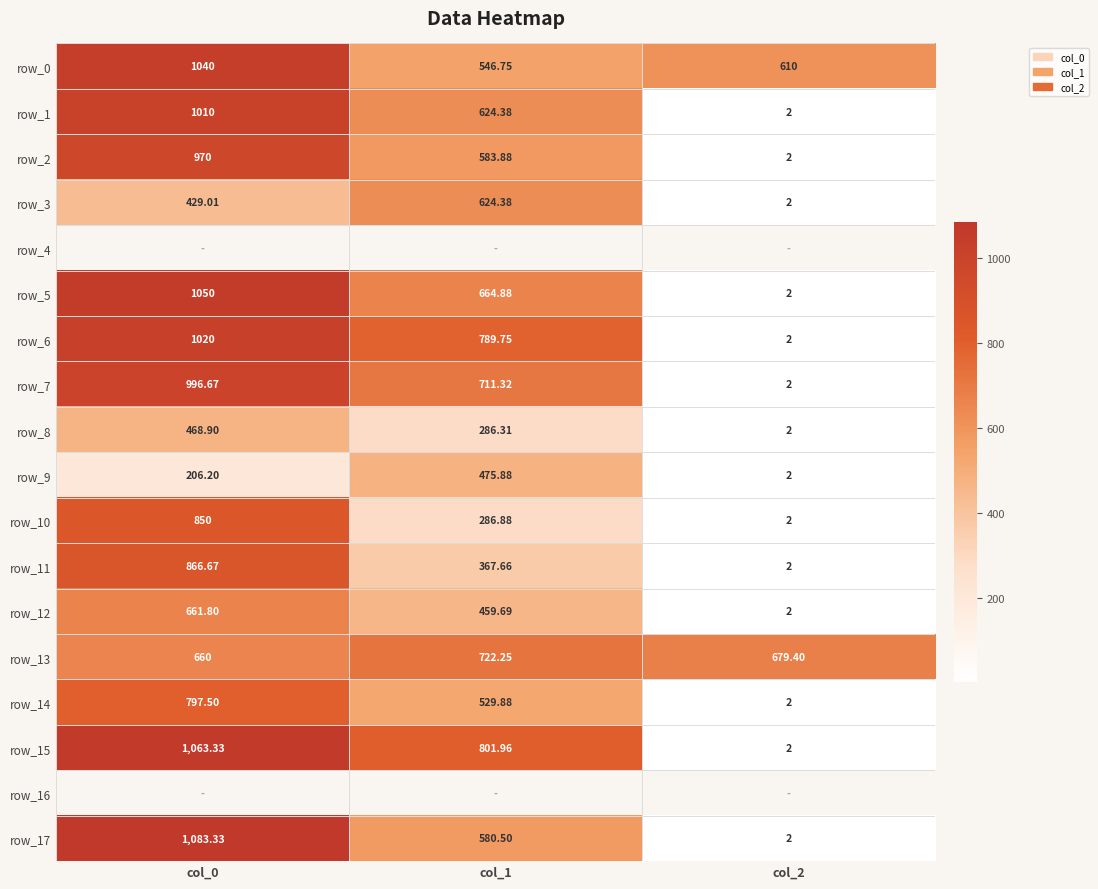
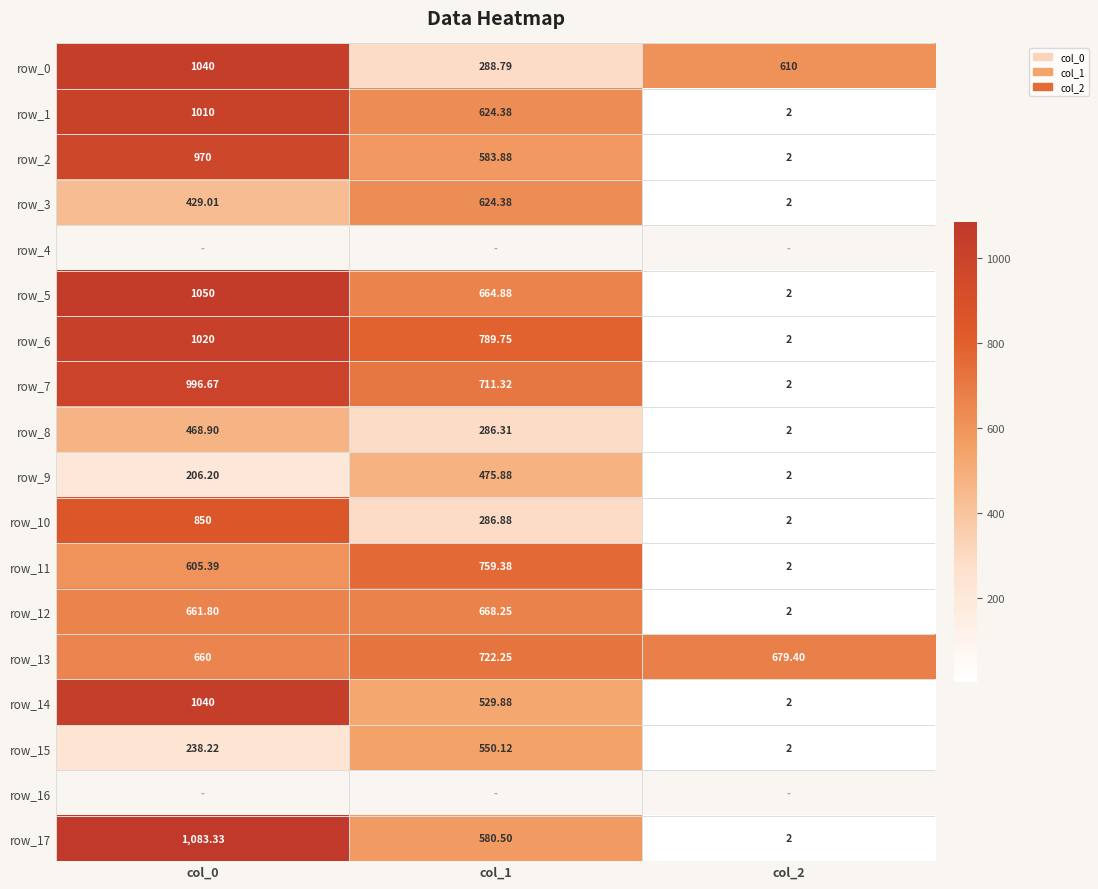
  {
    "row_0": {
      "col_0": "1040",
-     "col_1": "546.75",
+     "col_1": "288.79",
      "col_2": "610"
    },
    "row_1": {
      "col_0": "1010",
      "col_1": "624.38",
      "col_2": "2"
    },
    "row_2": {
      "col_0": "970",
      "col_1": "583.88",
      "col_2": "2"
    },
    "row_3": {
      "col_0": "429.01",
      "col_1": "624.38",
      "col_2": "2"
    },
    "row_5": {
      "col_0": "1050",
      "col_1": "664.88",
      "col_2": "2"
    },
    "row_6": {
      "col_0": "1020",
      "col_1": "789.75",
      "col_2": "2"
    },
    "row_7": {
      "col_0": "996.67",
      "col_1": "711.32",
      "col_2": "2"
    },
    "row_8": {
      "col_0": "468.90",
      "col_1": "286.31",
      "col_2": "2"
    },
    "row_9": {
      "col_0": "206.20",
      "col_1": "475.88",
      "col_2": "2"
    },
    "row_10": {
      "col_0": "850",
      "col_1": "286.88",
      "col_2": "2"
    },
    "row_11": {
-     "col_0": "866.67",
-     "col_1": "367.66",
+     "col_0": "605.39",
+     "col_1": "759.38",
      "col_2": "2"
    },
    "row_12": {
      "col_0": "661.80",
-     "col_1": "459.69",
+     "col_1": "668.25",
      "col_2": "2"
    },
    "row_13": {
      "col_0": "660",
      "col_1": "722.25",
      "col_2": "679.40"
    },
    "row_14": {
-     "col_0": "797.50",
+     "col_0": "1040",
      "col_1": "529.88",
      "col_2": "2"
    },
    "row_15": {
-     "col_0": "1,063.33",
-     "col_1": "801.96",
+     "col_0": "238.22",
+     "col_1": "550.12",
      "col_2": "2"
    },
    "row_17": {
      "col_0": "1,083.33",
      "col_1": "580.50",
      "col_2": "2"
    }
  }
